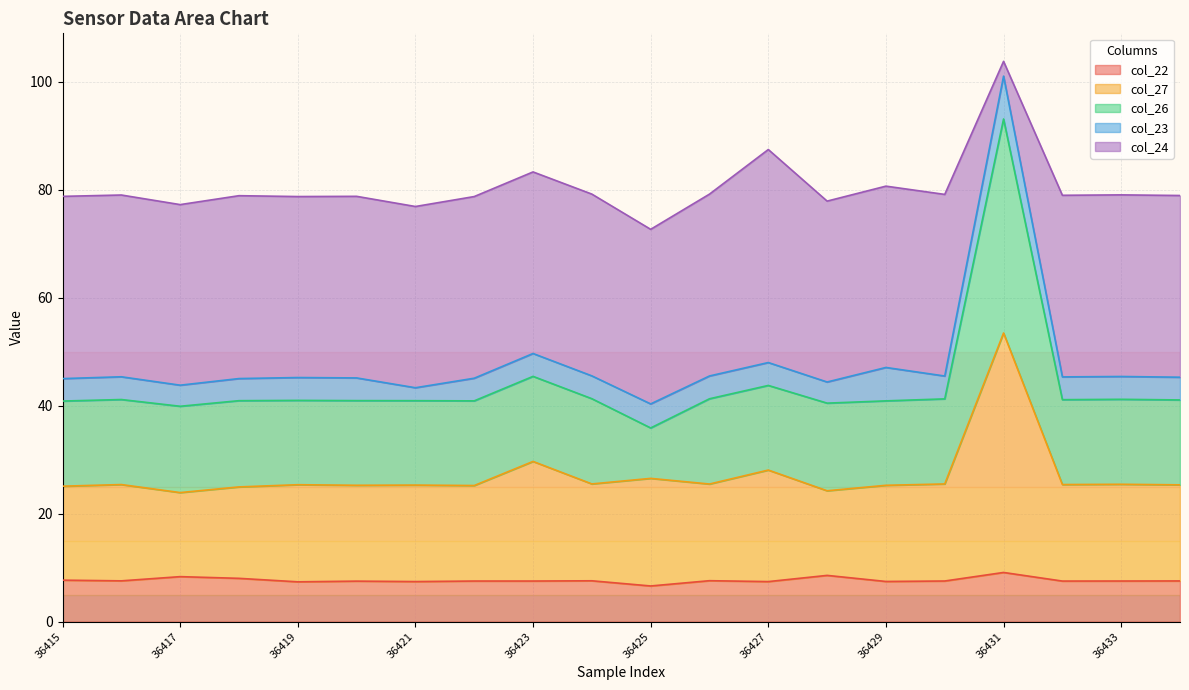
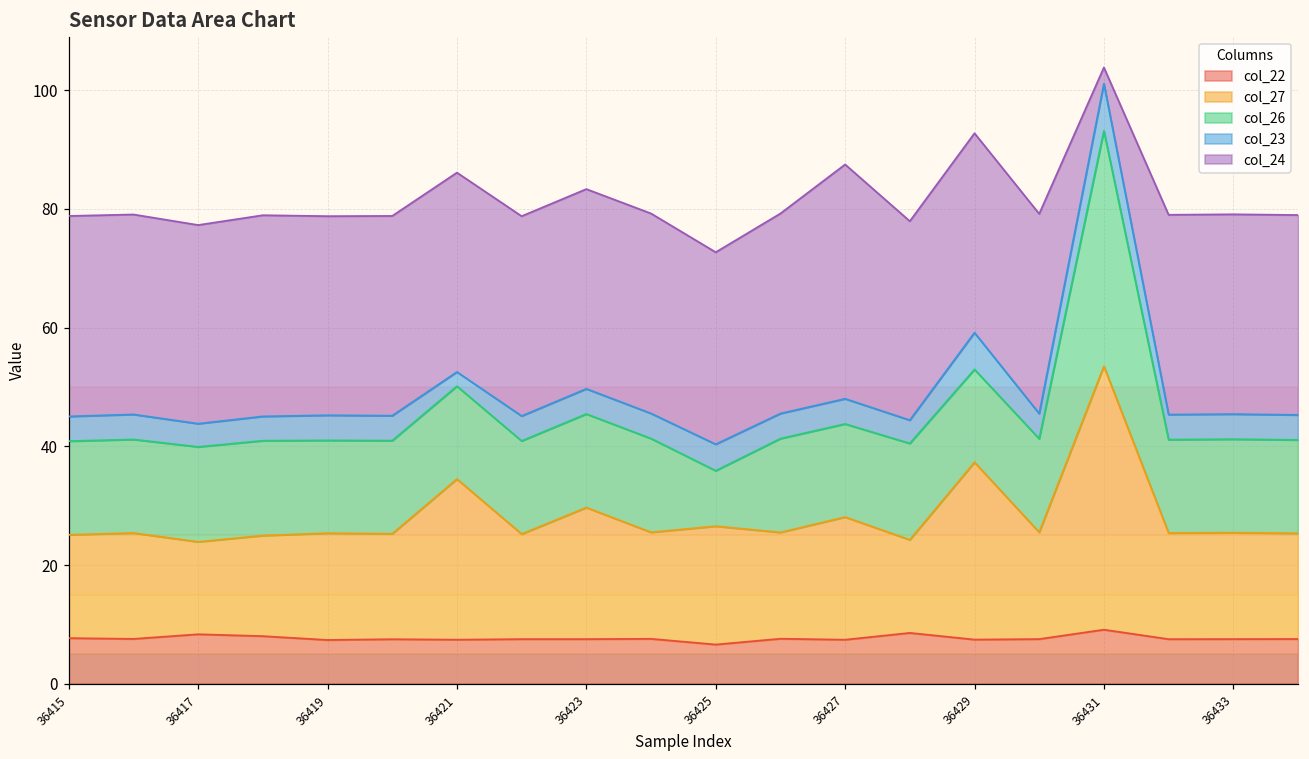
  {
    "col_22": {
      "36415": 8,
      "36417": 8,
      "36419": 7,
      "36421": 7,
      "36423": 8,
      "36425": 7,
      "36427": 7,
      "36429": 7,
      "36431": 9,
      "36433": 8
    },
    "col_27": {
      "36415": 17,
      "36417": 16,
      "36419": 18,
-     "36421": 18,
+     "36421": 27,
      "36423": 22,
      "36425": 20,
      "36427": 21,
-     "36429": 18,
+     "36429": 30,
      "36431": 44,
      "36433": 18
    },
    "col_26": {
      "36415": 16,
      "36417": 16,
      "36419": 16,
      "36421": 16,
      "36423": 16,
      "36425": 9,
      "36427": 16,
      "36429": 16,
      "36431": 40,
      "36433": 16
    },
    "col_23": {
      "36415": 4,
      "36417": 4,
      "36419": 4,
      "36421": 2,
      "36423": 4,
      "36425": 4,
      "36427": 4,
      "36429": 6,
      "36431": 8,
      "36433": 4
    },
    "col_24": {
      "36415": 34,
      "36417": 33,
      "36419": 34,
      "36421": 34,
      "36423": 34,
      "36425": 32,
      "36427": 39,
      "36429": 34,
      "36431": 3,
      "36433": 34
    }
  }
